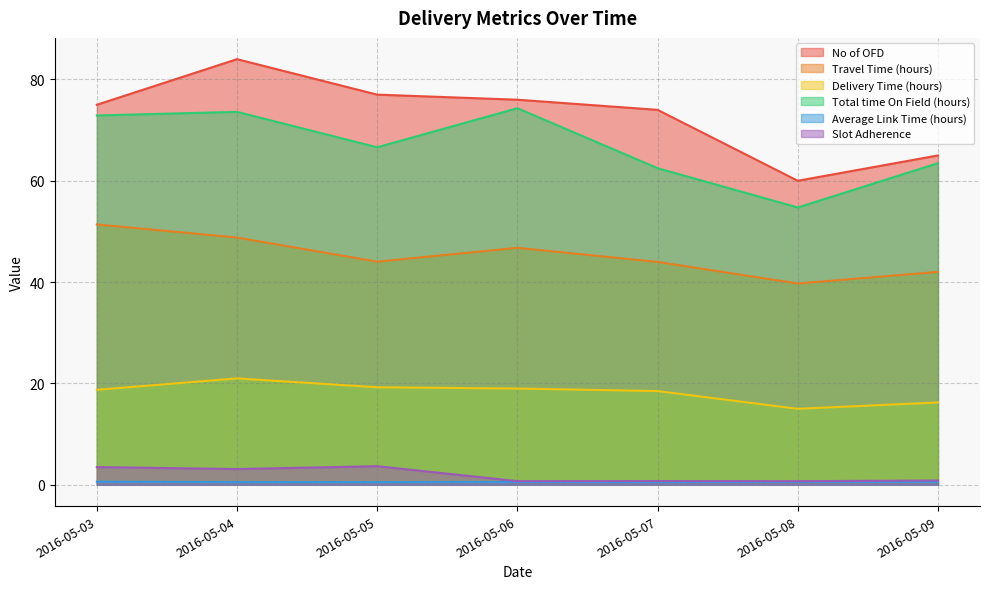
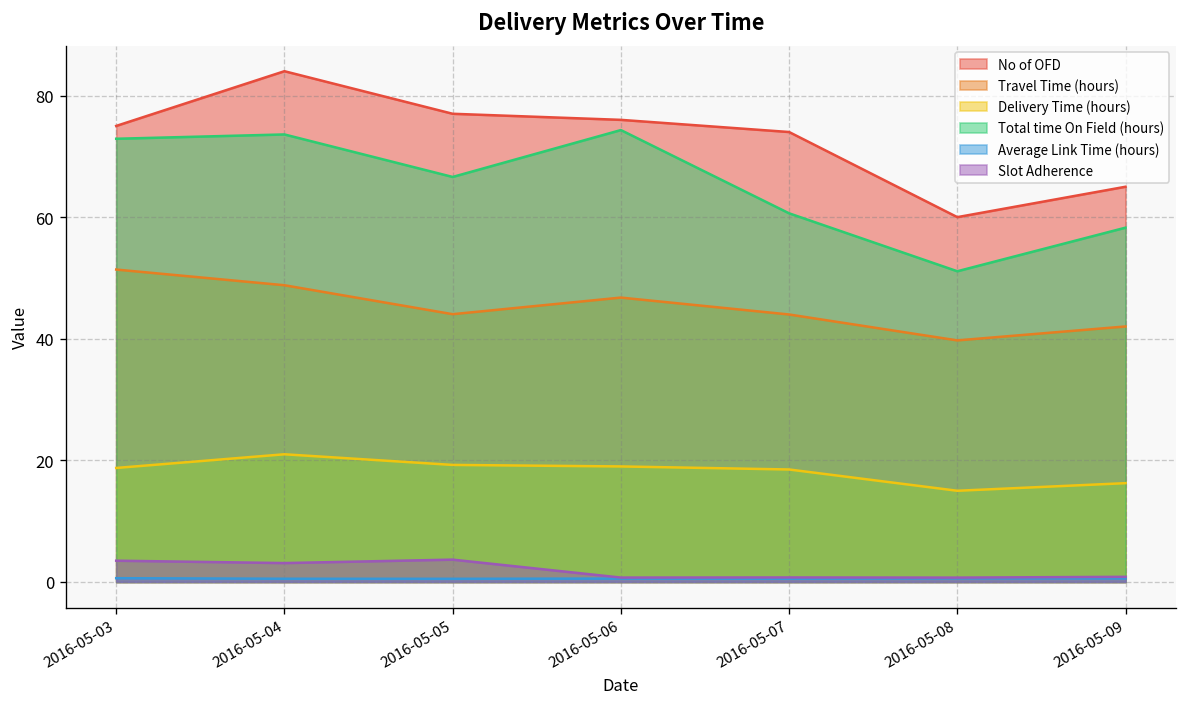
  {
    "Total time On Field (hours)": {
      "2016-05-03": 73,
      "2016-05-04": 74,
      "2016-05-05": 67,
      "2016-05-06": 74,
-     "2016-05-07": 62,
-     "2016-05-08": 55,
-     "2016-05-09": 63
+     "2016-05-07": 61,
+     "2016-05-08": 51,
+     "2016-05-09": 58
    },
    "Average Link Time (hours)": {
      "2016-05-03": 1,
      "2016-05-04": 1,
      "2016-05-05": 1
    },
    "Slot Adherence": {
      "2016-05-03": 4,
      "2016-05-04": 3,
      "2016-05-05": 4
    }
  }
